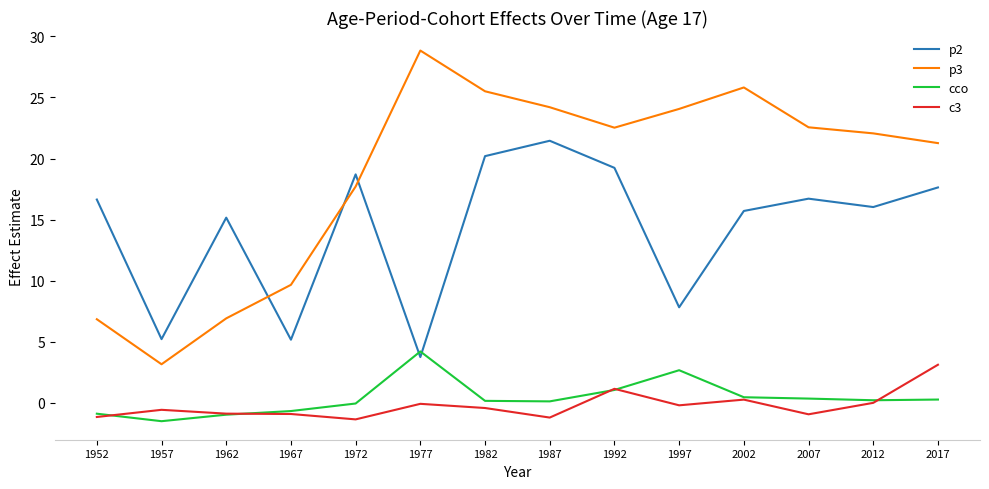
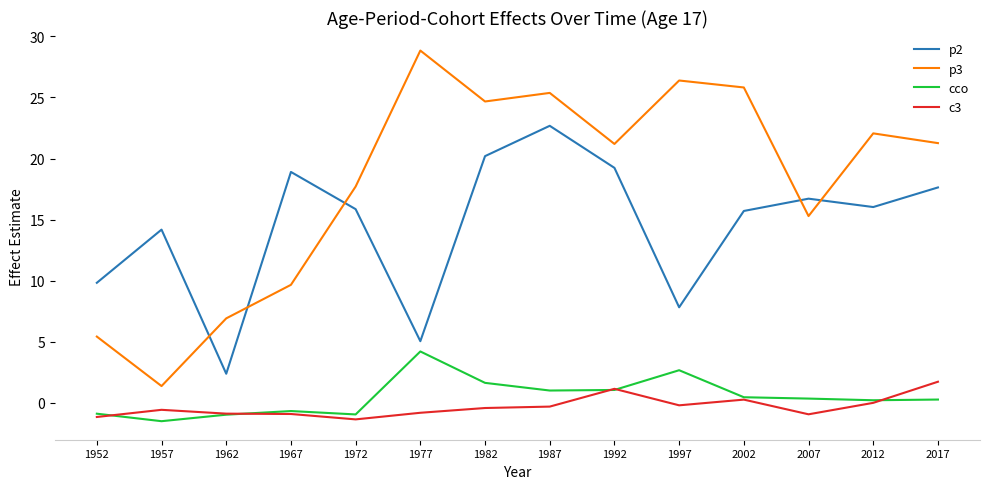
  {
    "p2": {
-     "1952": 16.6,
-     "1957": 5.2,
-     "1962": 15.2,
-     "1967": 5.2,
-     "1972": 18.7,
-     "1977": 3.7,
+     "1952": 9.8,
+     "1957": 14.2,
+     "1962": 2.4,
+     "1967": 18.9,
+     "1972": 15.9,
+     "1977": 5.0,
      "1982": 20.2,
-     "1987": 21.5,
+     "1987": 22.7,
      "1992": 19.2,
      "1997": 7.8,
      "2002": 15.7,
      "2007": 16.7,
      "2012": 16.0,
      "2017": 17.6
    },
    "p3": {
-     "1952": 6.8,
-     "1957": 3.2,
+     "1952": 5.4,
+     "1957": 1.4,
      "1962": 6.9,
      "1967": 9.7,
      "1972": 17.7,
      "1977": 28.8,
-     "1982": 25.5,
-     "1987": 24.2,
-     "1992": 22.5,
-     "1997": 24.1,
+     "1982": 24.7,
+     "1987": 25.4,
+     "1992": 21.2,
+     "1997": 26.4,
      "2002": 25.8,
-     "2007": 22.6,
+     "2007": 15.3,
      "2012": 22.1,
      "2017": 21.3
    },
    "cco": {
      "1952": -0.9,
      "1957": -1.5,
      "1967": -0.7,
-     "1972": -0.1,
+     "1972": -0.9,
      "1977": 4.2,
-     "1982": 0.2,
-     "1987": 0.1,
+     "1982": 1.6,
+     "1987": 1.0,
      "1997": 2.7,
      "2007": 0.3,
      "2012": 0.2,
      "2017": 0.3
    },
    "c3": {
      "1952": -1.2,
      "1957": -0.6,
      "1967": -0.9,
      "1972": -1.4,
-     "1977": -0.1,
+     "1977": -0.8,
      "1982": -0.4,
-     "1987": -1.2,
+     "1987": -0.3,
      "1997": -0.2,
      "2007": -0.9,
      "2012": 0.0,
-     "2017": 3.1
+     "2017": 1.7
    }
  }
